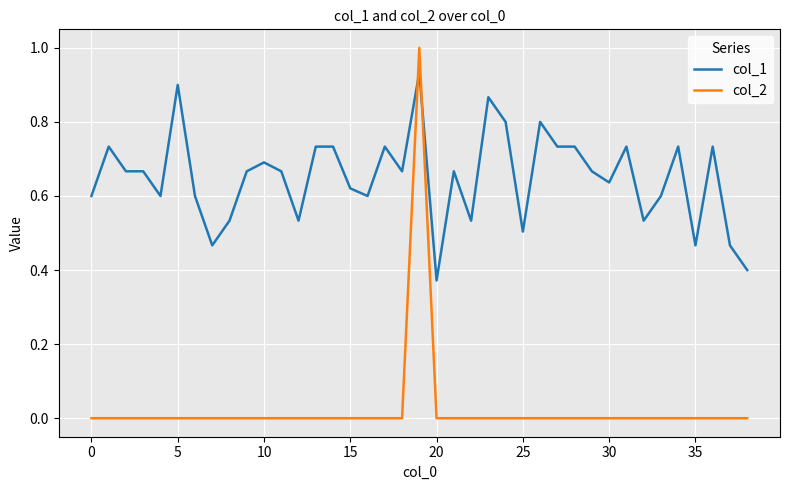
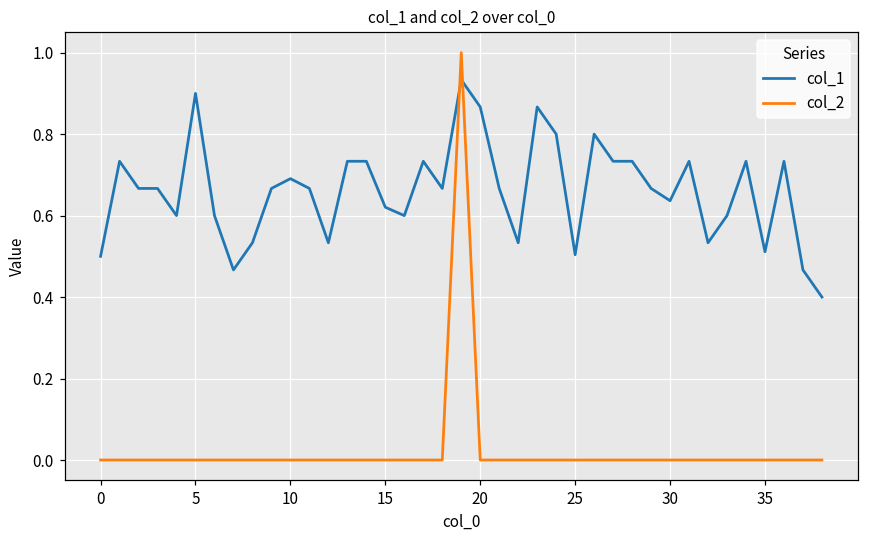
  {
    "col_1": {
-     "0": 0.6,
+     "0": 0.5,
      "5": 0.90,
      "10": 0.69,
      "15": 0.62,
-     "20": 0.37,
+     "20": 0.87,
      "25": 0.50,
      "30": 0.64,
-     "35": 0.47
+     "35": 0.51
    },
    "col_2": {
      "0": 0.00,
      "5": 0.00,
      "10": 0.00,
      "15": 0.00,
      "20": 0.00,
      "25": 0.00,
      "30": 0.00,
      "35": 0.00
    }
  }
